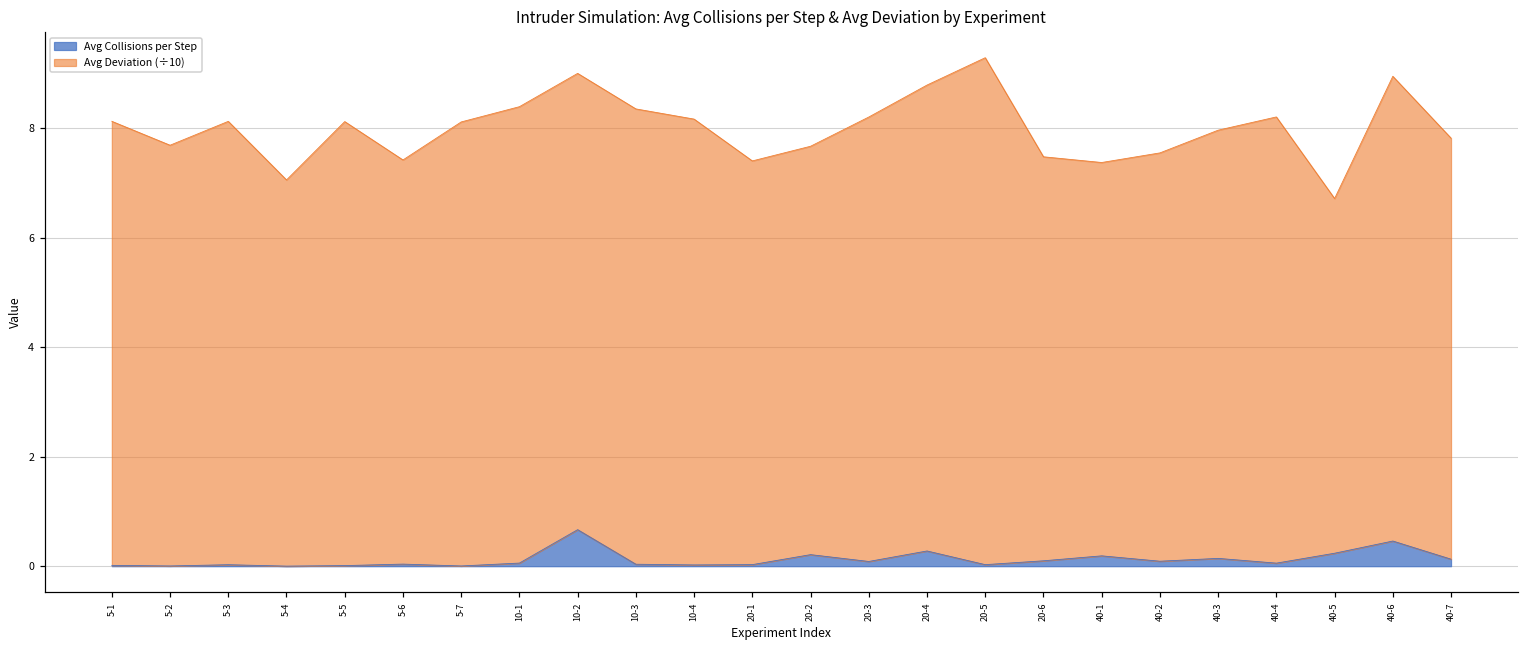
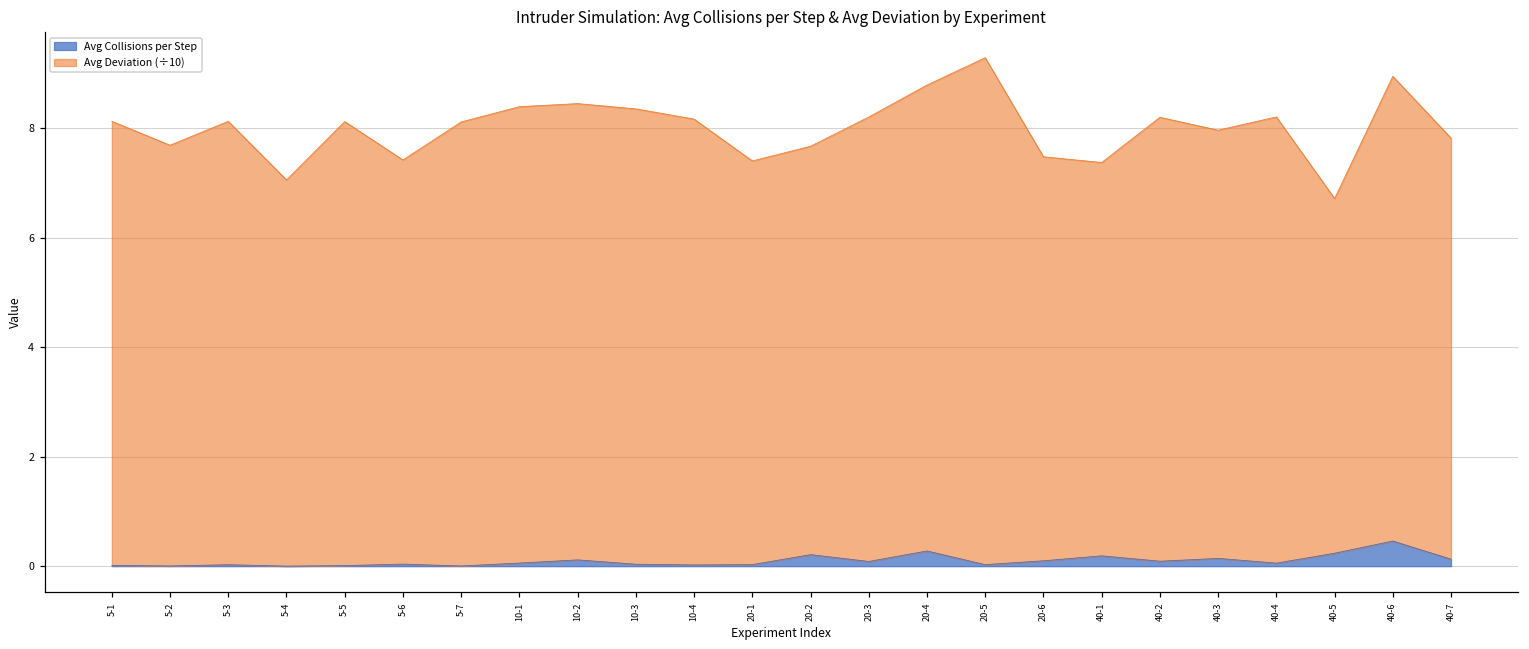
  {
    "Avg Collisions per Step": {
      "5-1": 0.0,
      "5-2": 0.0,
      "5-3": 0.0,
      "5-4": 0.0,
      "5-5": 0.0,
      "5-6": 0.0,
      "5-7": 0.0,
      "10-1": 0.1,
-     "10-2": 0.7,
+     "10-2": 0.1,
      "10-3": 0.0,
      "10-4": 0.0,
      "20-1": 0.0,
      "20-2": 0.2,
      "20-3": 0.1,
      "20-4": 0.3,
      "20-5": 0.0,
      "20-6": 0.1,
      "40-1": 0.2,
      "40-2": 0.1,
      "40-3": 0.1,
      "40-4": 0.1,
      "40-5": 0.2,
      "40-6": 0.5,
      "40-7": 0.1
    },
    "Avg Deviation (÷10)": {
      "5-1": 8.1,
      "5-2": 7.7,
      "5-3": 8.1,
      "5-4": 7.1,
      "5-5": 8.1,
      "5-6": 7.4,
      "5-7": 8.1,
      "10-1": 8.3,
      "10-2": 8.3,
      "10-3": 8.3,
      "10-4": 8.1,
      "20-1": 7.4,
      "20-2": 7.5,
      "20-3": 8.1,
      "20-4": 8.5,
      "20-5": 9.3,
      "20-6": 7.4,
      "40-1": 7.2,
-     "40-2": 7.5,
+     "40-2": 8.1,
      "40-3": 7.8,
      "40-4": 8.1,
      "40-5": 6.5,
      "40-6": 8.5,
      "40-7": 7.7
    }
  }
